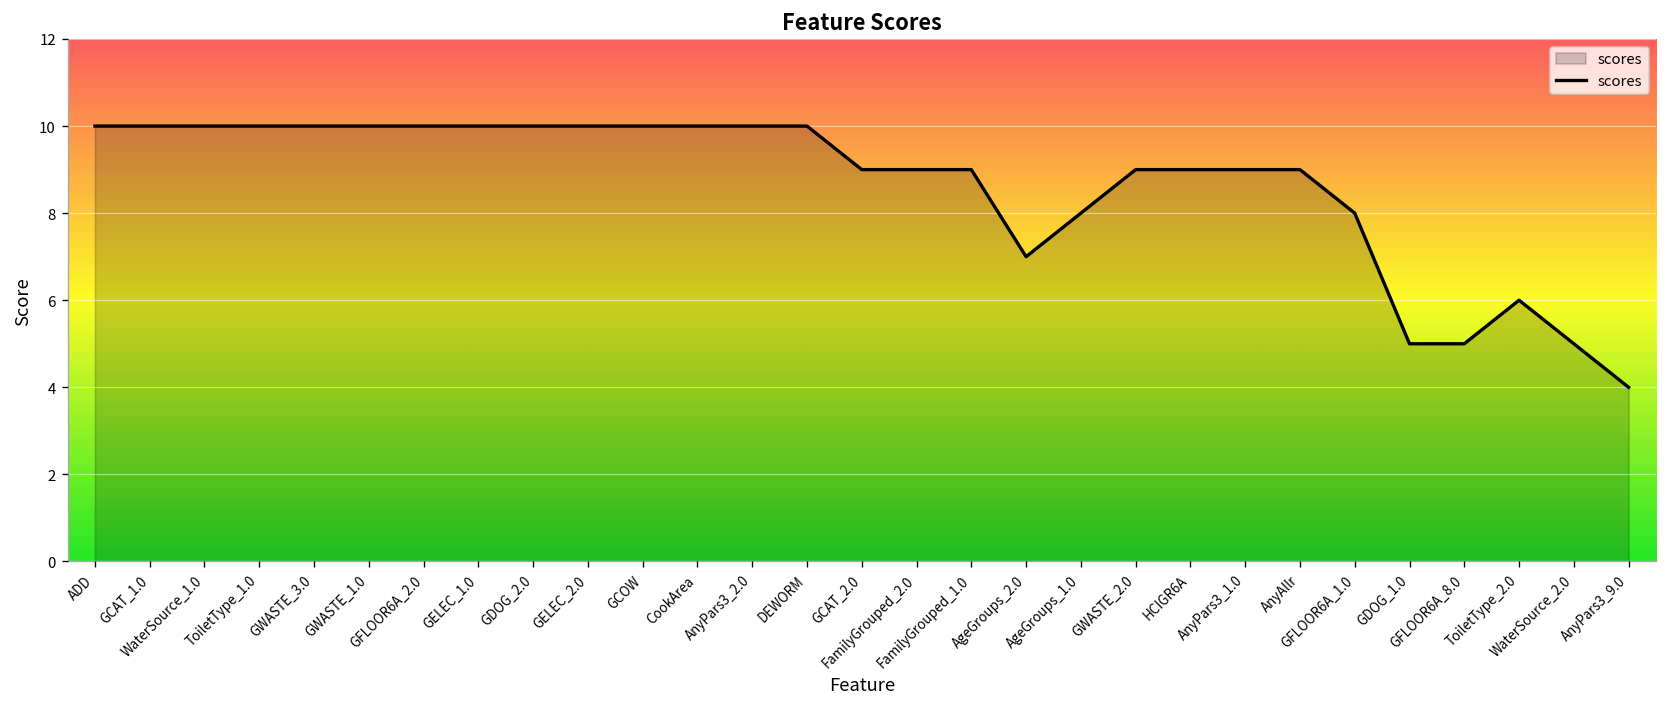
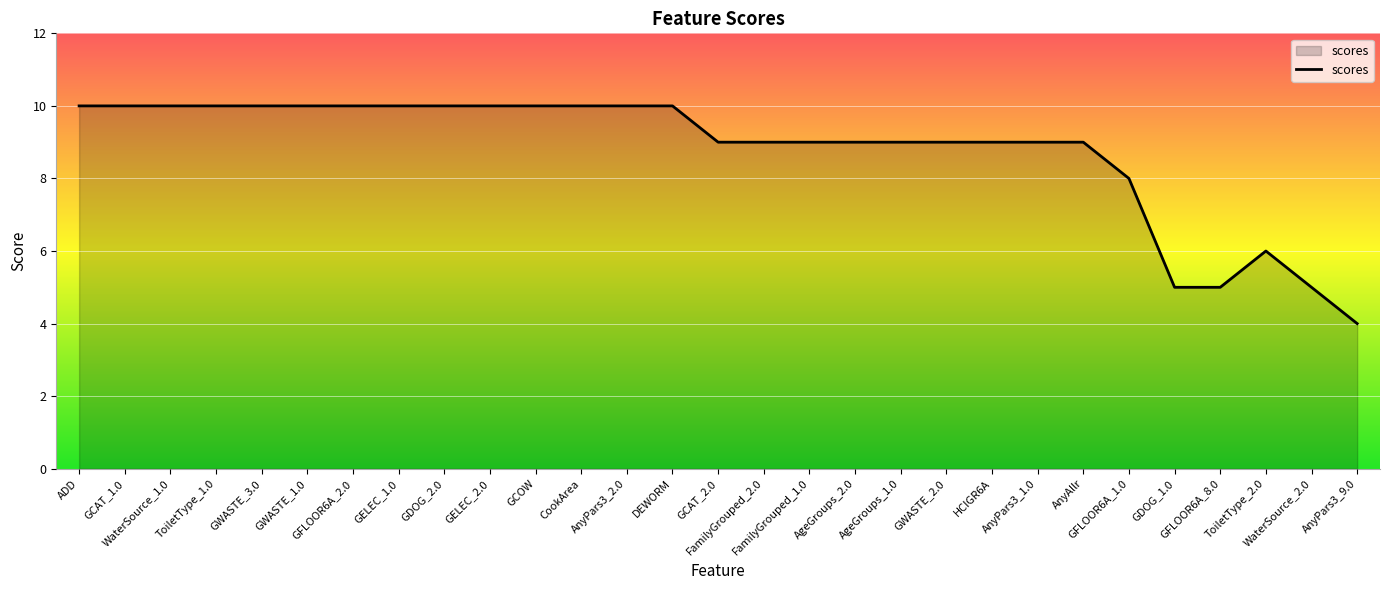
  {
    "ADD": 10,
    "GCAT_1.0": 10,
    "WaterSource_1.0": 10,
    "ToiletType_1.0": 10,
    "GWASTE_3.0": 10,
    "GWASTE_1.0": 10,
    "GFLOOR6A_2.0": 10,
    "GELEC_1.0": 10,
    "GDOG_2.0": 10,
    "GELEC_2.0": 10,
    "GCOW": 10,
    "CookArea": 10,
    "AnyPars3_2.0": 10,
    "DEWORM": 10,
    "GCAT_2.0": 9,
    "FamilyGrouped_2.0": 9,
    "FamilyGrouped_1.0": 9,
-   "AgeGroups_2.0": 7,
-   "AgeGroups_1.0": 8,
+   "AgeGroups_2.0": 9,
+   "AgeGroups_1.0": 9,
    "GWASTE_2.0": 9,
    "HCIGR6A": 9,
    "AnyPars3_1.0": 9,
    "AnyAllr": 9,
    "GFLOOR6A_1.0": 8,
    "GDOG_1.0": 5,
    "GFLOOR6A_8.0": 5,
    "ToiletType_2.0": 6,
    "WaterSource_2.0": 5,
    "AnyPars3_9.0": 4
  }
